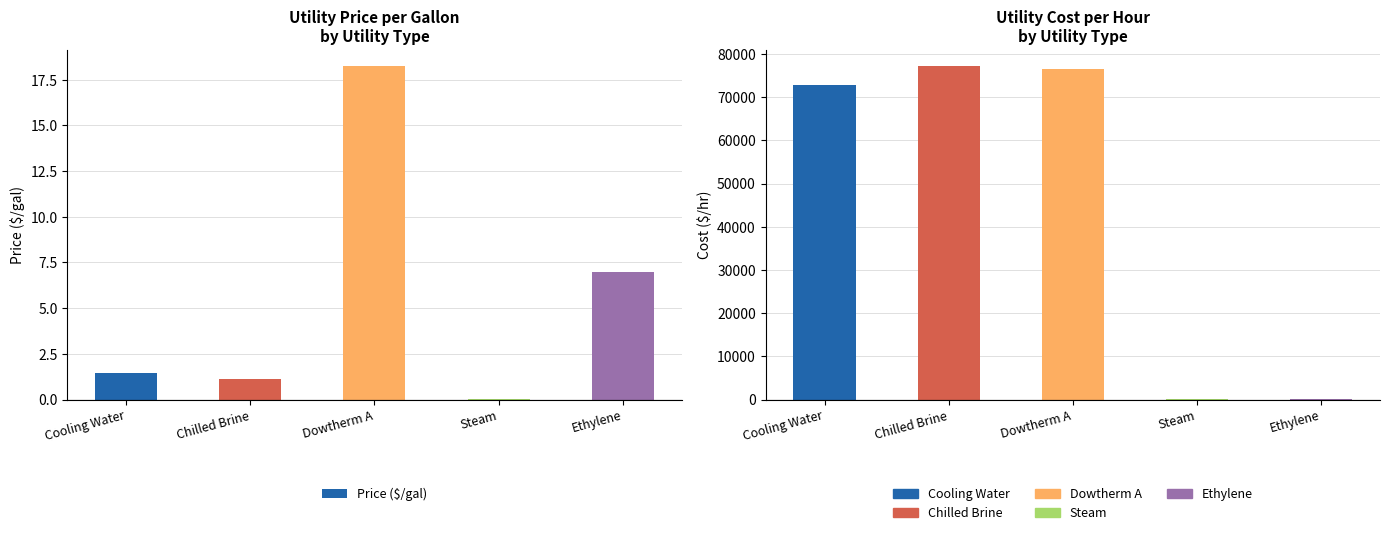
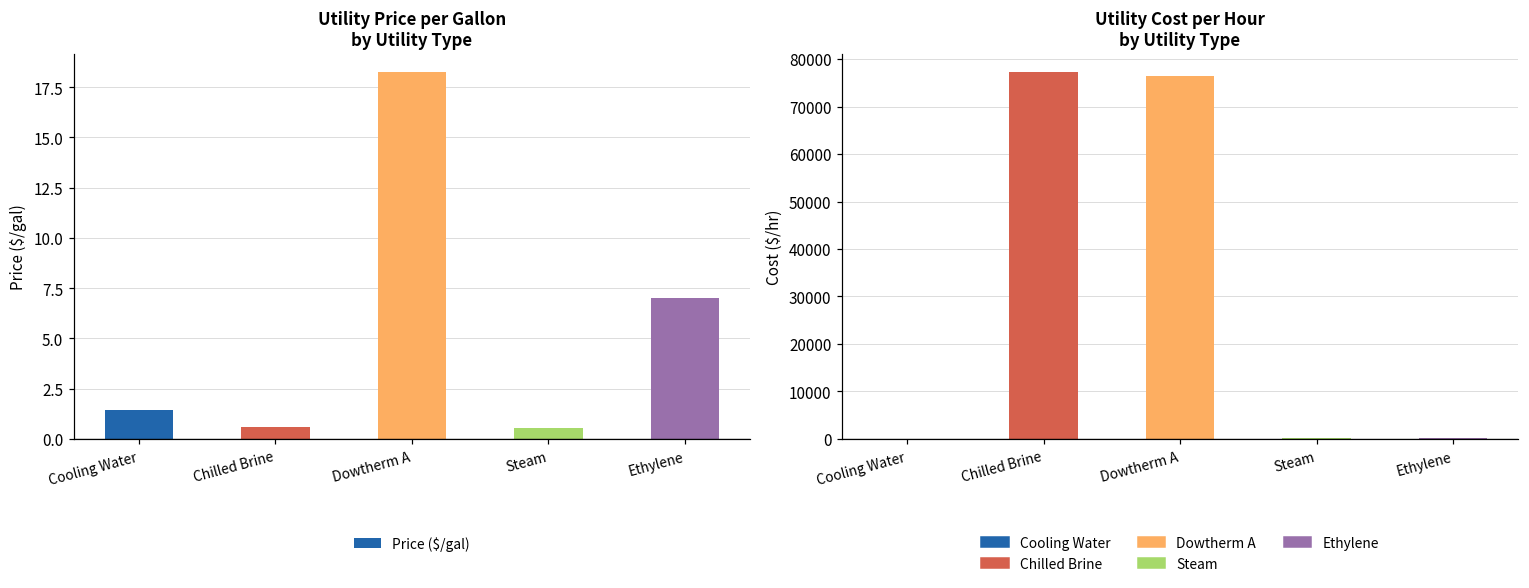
  {
    "Utility Price per Gallon by Utility Type": {
      "Cooling Water": 1.4,
-     "Chilled Brine": 1.1,
+     "Chilled Brine": 0.6,
      "Dowtherm A": 18.2,
-     "Steam": 0.0,
+     "Steam": 0.5,
      "Ethylene": 7.0
    },
    "Utility Cost per Hour by Utility Type": {
-     "Cooling Water": 73000,
+     "Cooling Water": 0,
      "Chilled Brine": 77000,
      "Dowtherm A": 76000
    }
  }
